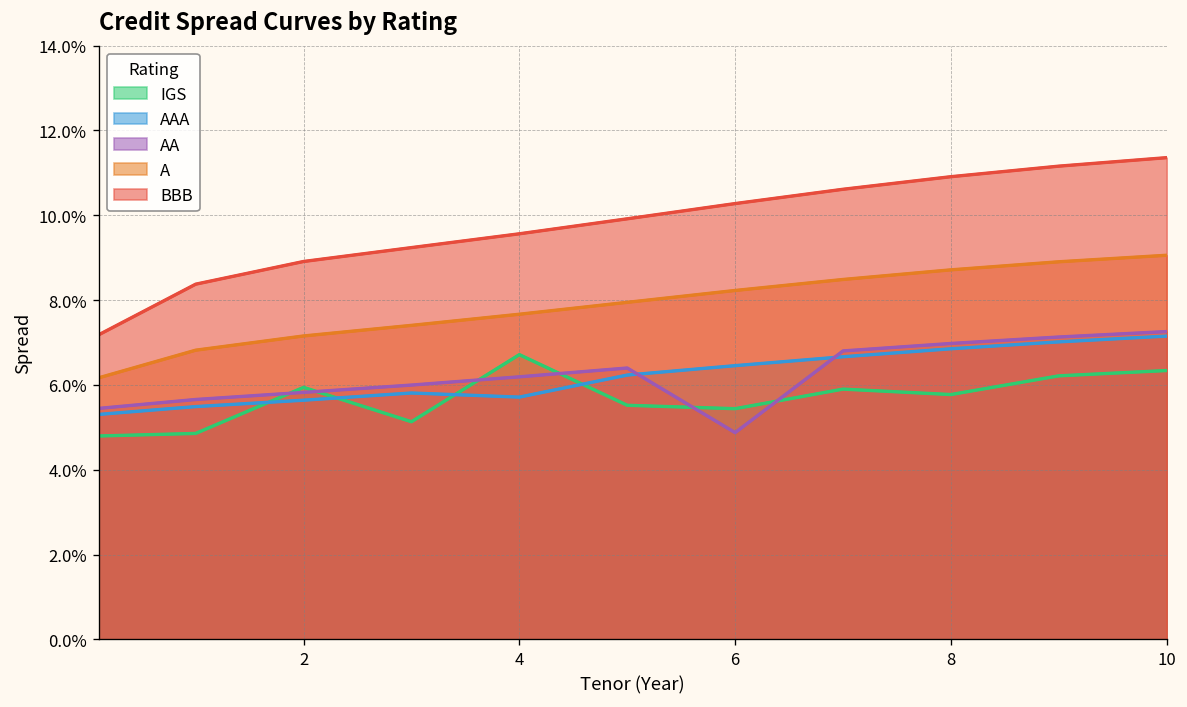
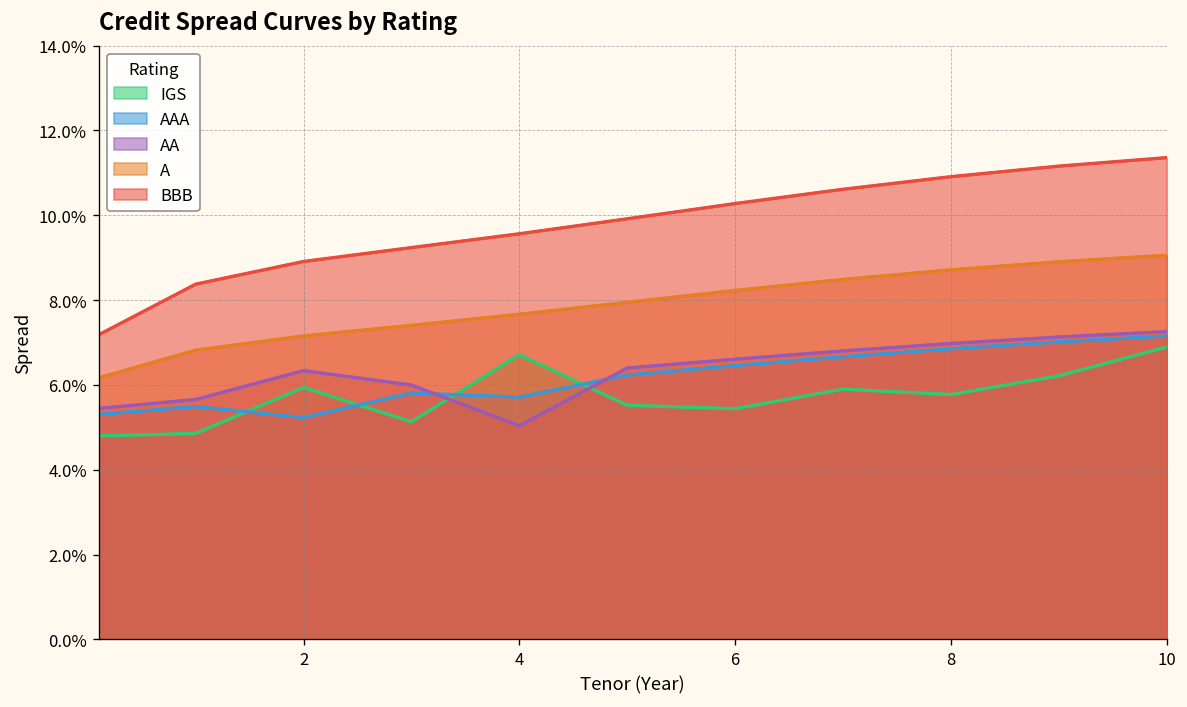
  {
    "IGS": {
      "2": "5.9%",
      "4": "6.7%",
      "6": "5.4%",
      "8": "5.8%",
-     "10": "6.3%"
+     "10": "6.9%"
    },
    "AAA": {
-     "2": "5.6%",
+     "2": "5.2%",
      "4": "5.7%",
      "6": "6.5%",
      "8": "6.9%",
      "10": "7.2%"
    },
    "AA": {
-     "2": "5.8%",
-     "4": "6.2%",
-     "6": "4.9%",
+     "2": "6.3%",
+     "4": "5.0%",
+     "6": "6.6%",
      "8": "7.0%",
      "10": "7.3%"
    }
  }
